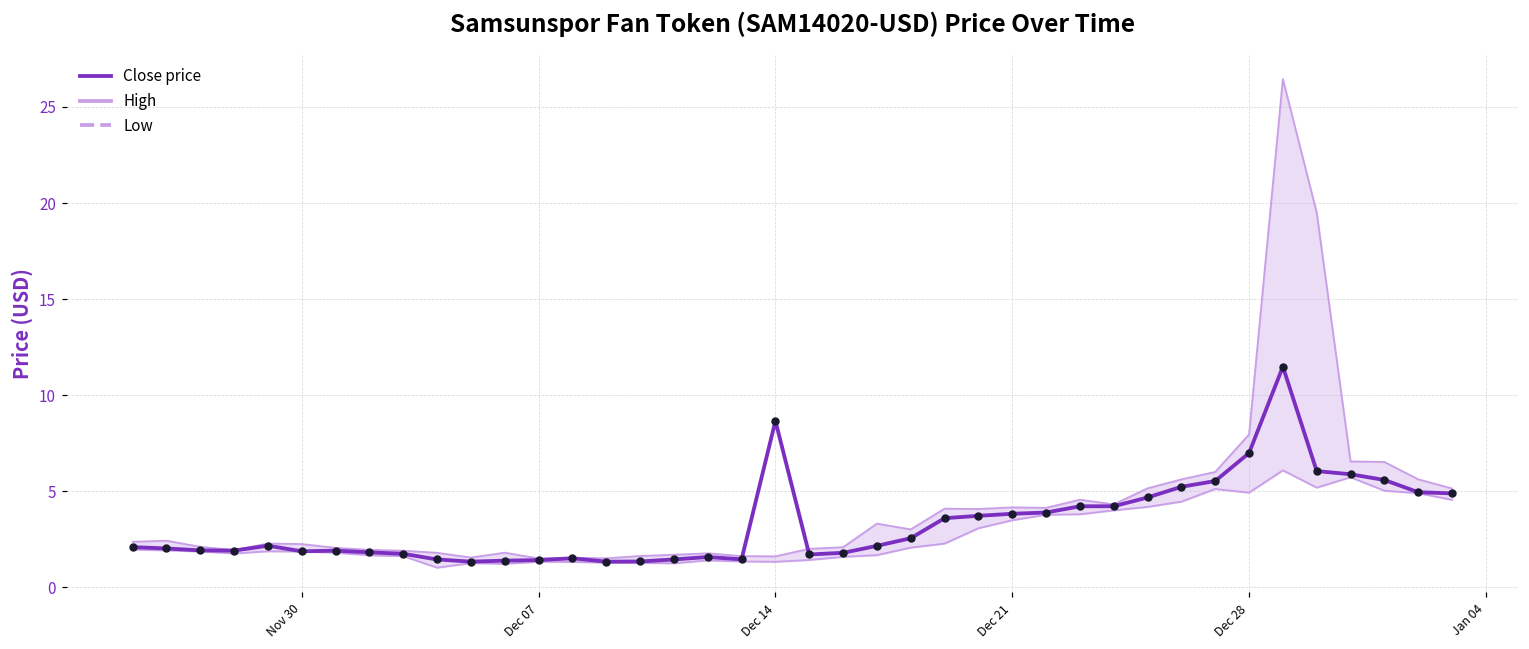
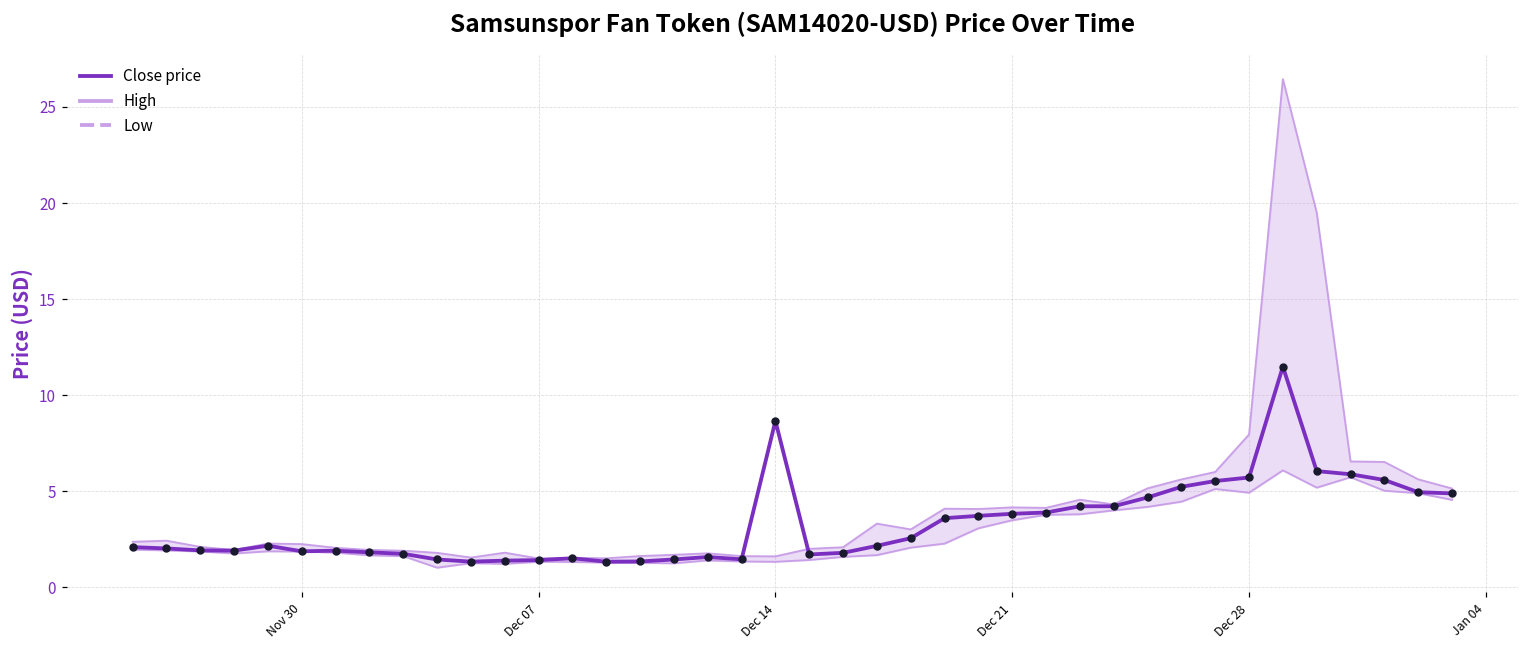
  {
    "Close price": {
      "Dec 14": 8.7,
      "Dec 21": 3.8,
-     "Dec 28": 7.0
+     "Dec 28": 5.7
    }
  }
